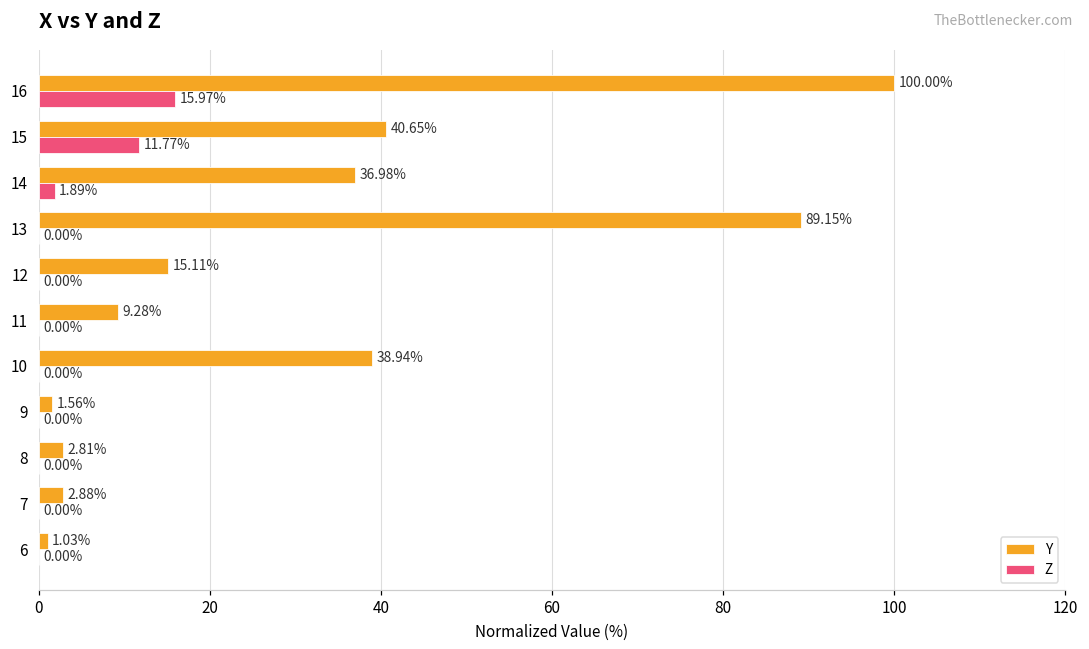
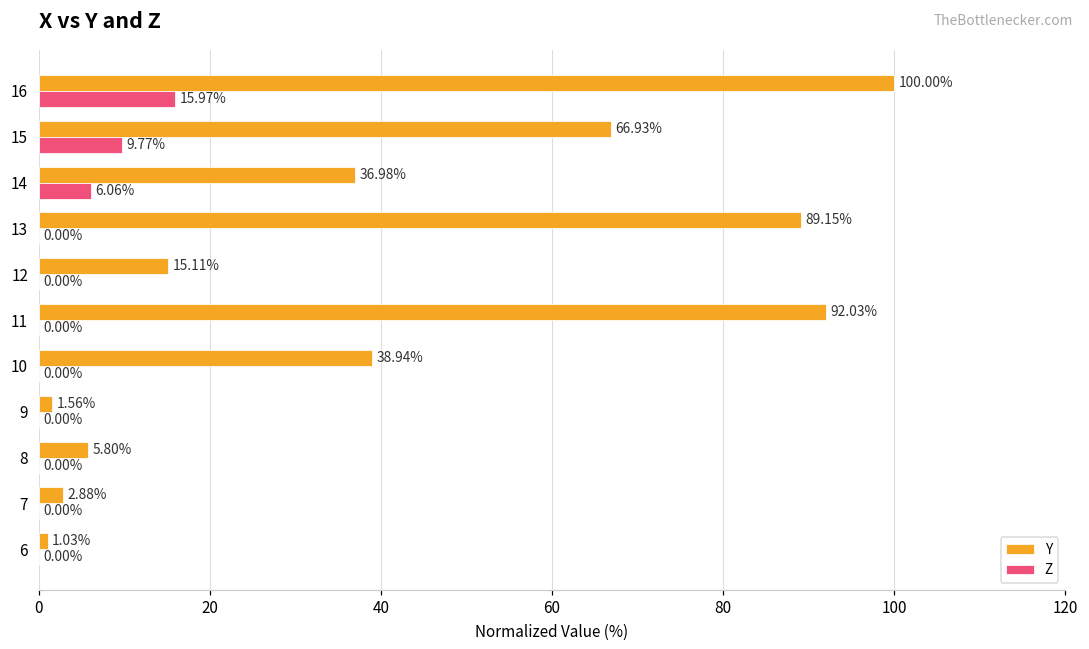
  {
    "Y": {
      "16": "100.00%",
-     "15": "40.65%",
+     "15": "66.93%",
      "14": "36.98%",
      "13": "89.15%",
      "12": "15.11%",
-     "11": "9.28%",
+     "11": "92.03%",
      "10": "38.94%",
      "9": "1.56%",
-     "8": "2.81%",
+     "8": "5.80%",
      "7": "2.88%",
      "6": "1.03%"
    },
    "Z": {
      "16": "15.97%",
-     "15": "11.77%",
-     "14": "1.89%",
+     "15": "9.77%",
+     "14": "6.06%",
      "13": "0.00%",
      "12": "0.00%",
      "11": "0.00%",
      "10": "0.00%",
      "9": "0.00%",
      "8": "0.00%",
      "7": "0.00%",
      "6": "0.00%"
    }
  }
